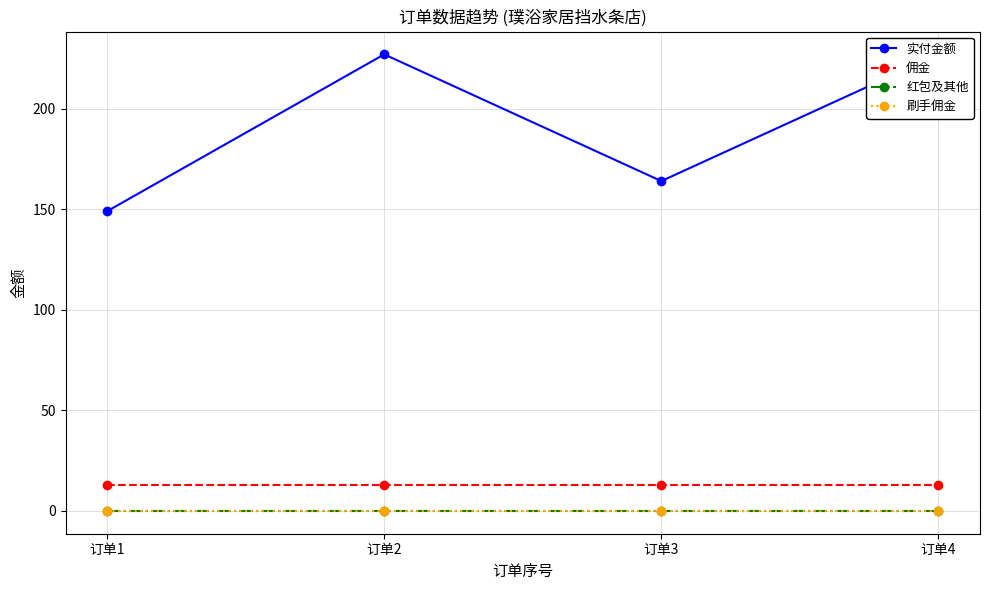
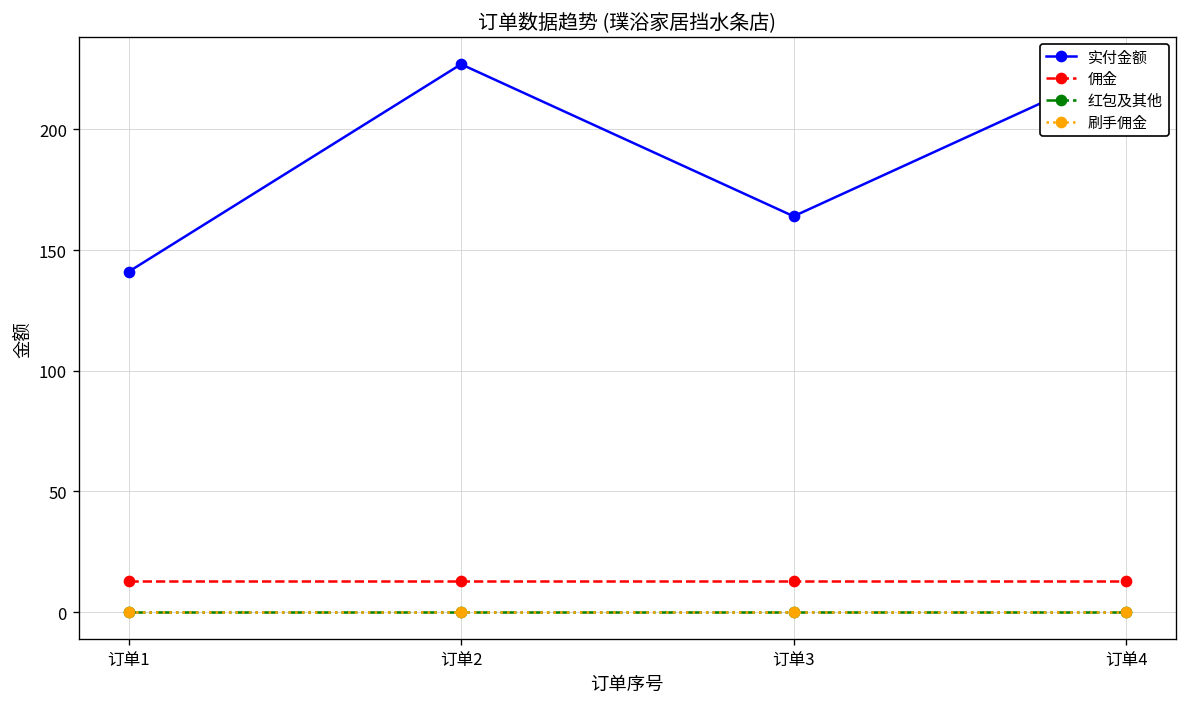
  {
    "实付金额": {
-     "订单1": 149,
+     "订单1": 141,
      "订单2": 227,
      "订单3": 164
    },
    "佣金": {
      "订单1": 13,
      "订单2": 13,
      "订单3": 13,
      "订单4": 13
    },
    "刷手佣金": {
      "订单1": 0,
      "订单2": 0,
      "订单3": 0,
      "订单4": 0
    }
  }
